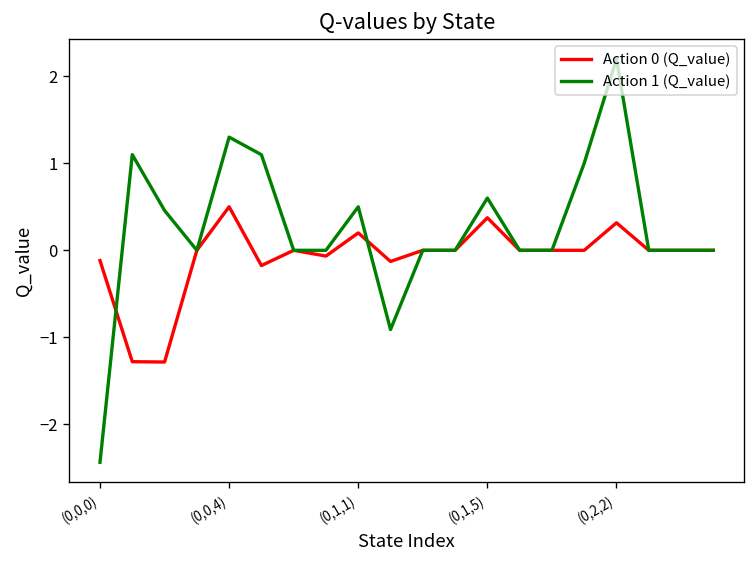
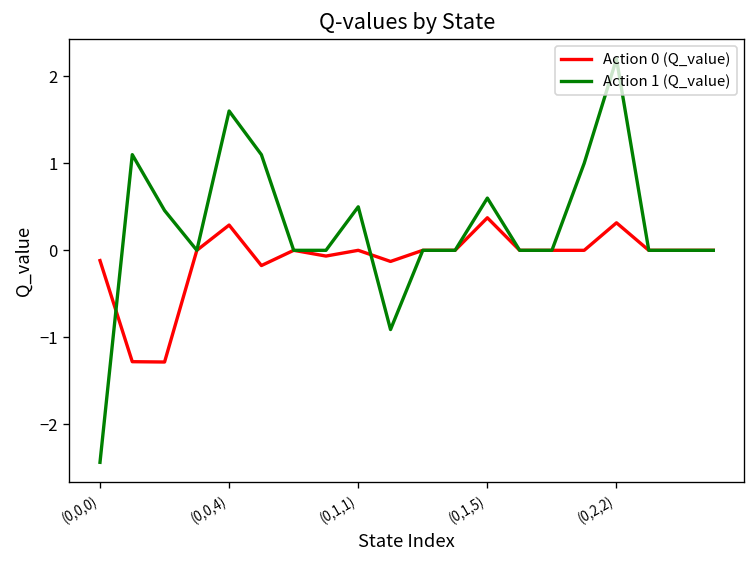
  {
    "Action 0 (Q_value)": {
      "(0,0,0)": -0.1,
-     "(0,0,4)": 0.5,
-     "(0,1,1)": 0.2,
+     "(0,0,4)": 0.3,
+     "(0,1,1)": 0.0,
      "(0,1,5)": 0.4,
      "(0,2,2)": 0.3
    },
    "Action 1 (Q_value)": {
      "(0,0,0)": -2.4,
-     "(0,0,4)": 1.3,
+     "(0,0,4)": 1.6,
      "(0,1,1)": 0.5,
      "(0,1,5)": 0.6
    }
  }
